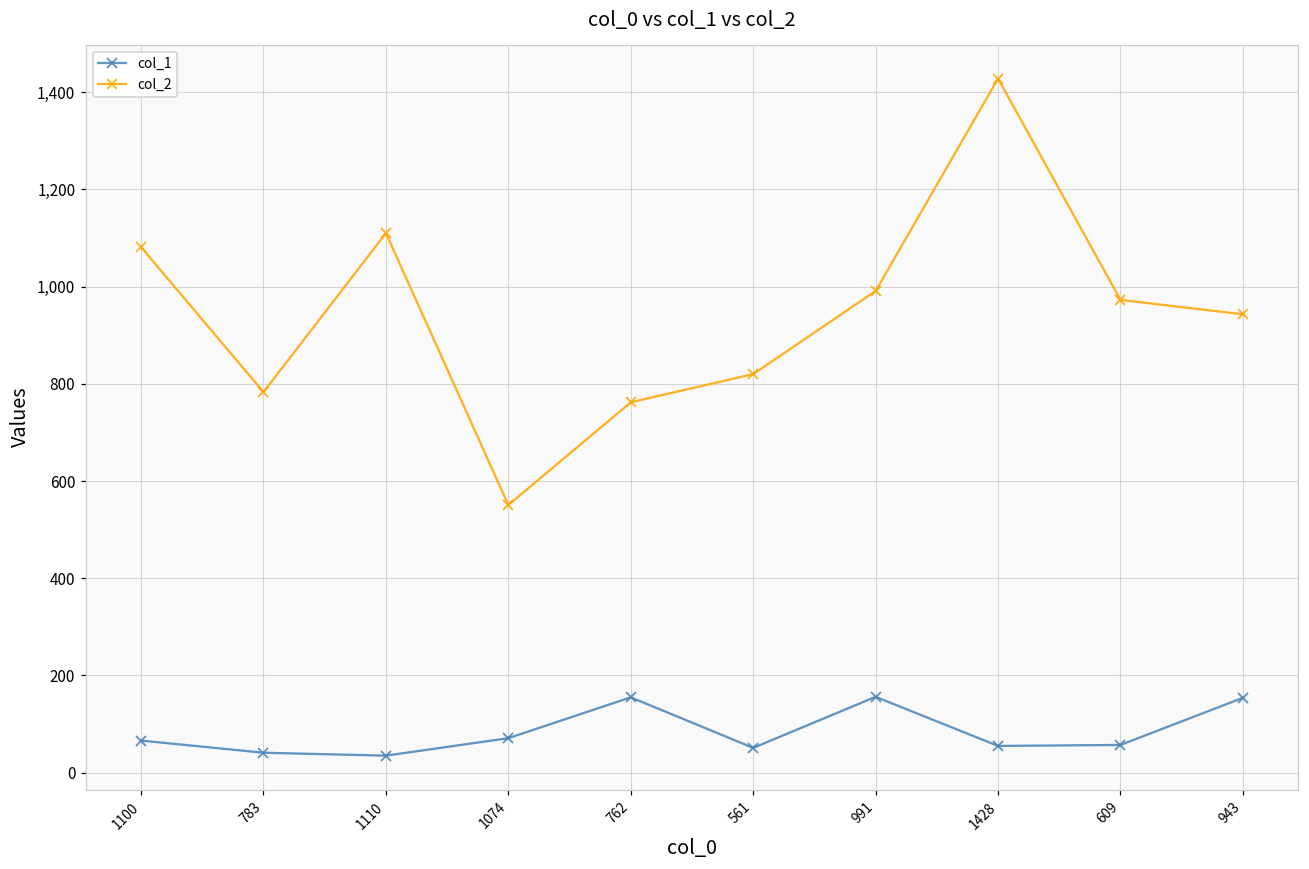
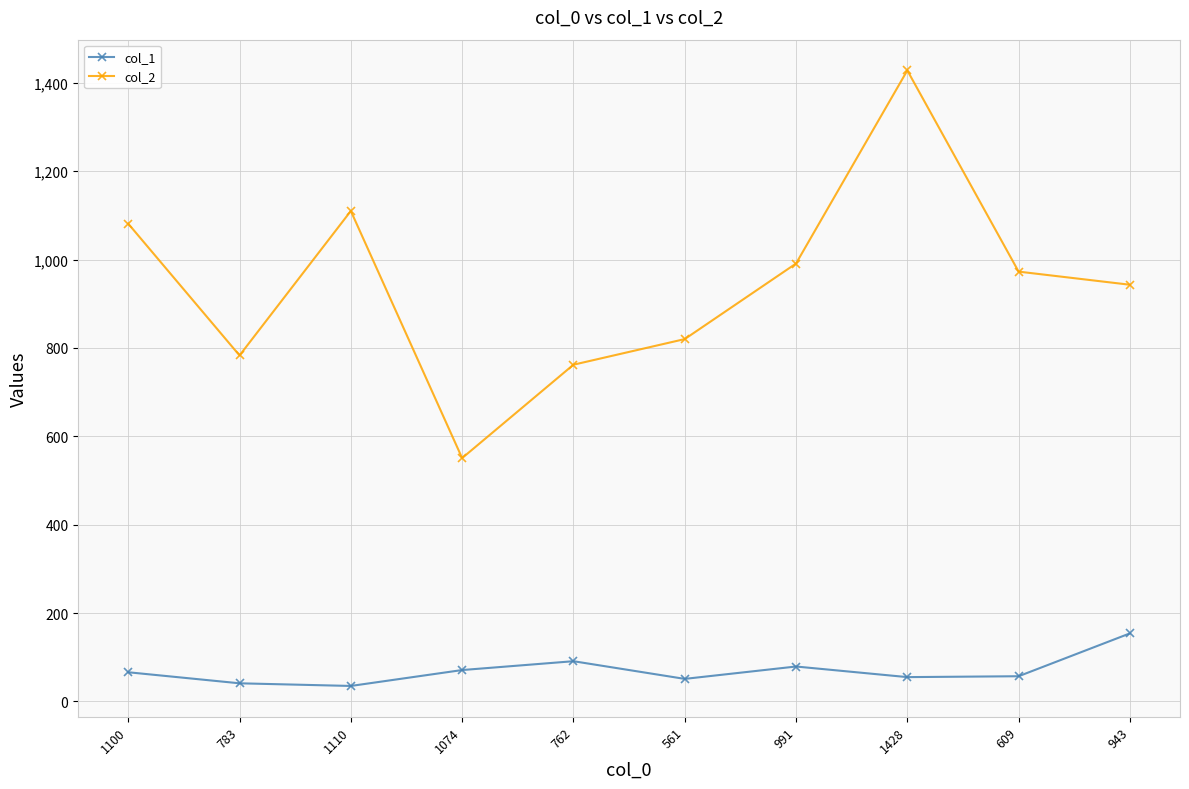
  {
    "col_1": {
      "1100": "70",
      "783": "40",
      "1110": "40",
      "1074": "70",
-     "762": "160",
+     "762": "90",
      "561": "50",
-     "991": "160",
+     "991": "80",
      "1428": "60",
      "609": "60",
      "943": "150"
    },
    "col_2": {
      "1100": "1,080",
      "783": "780",
      "1110": "1,110",
      "1074": "550",
      "762": "760",
      "561": "820",
      "991": "990",
      "1428": "1,430",
      "609": "970",
      "943": "940"
    }
  }
